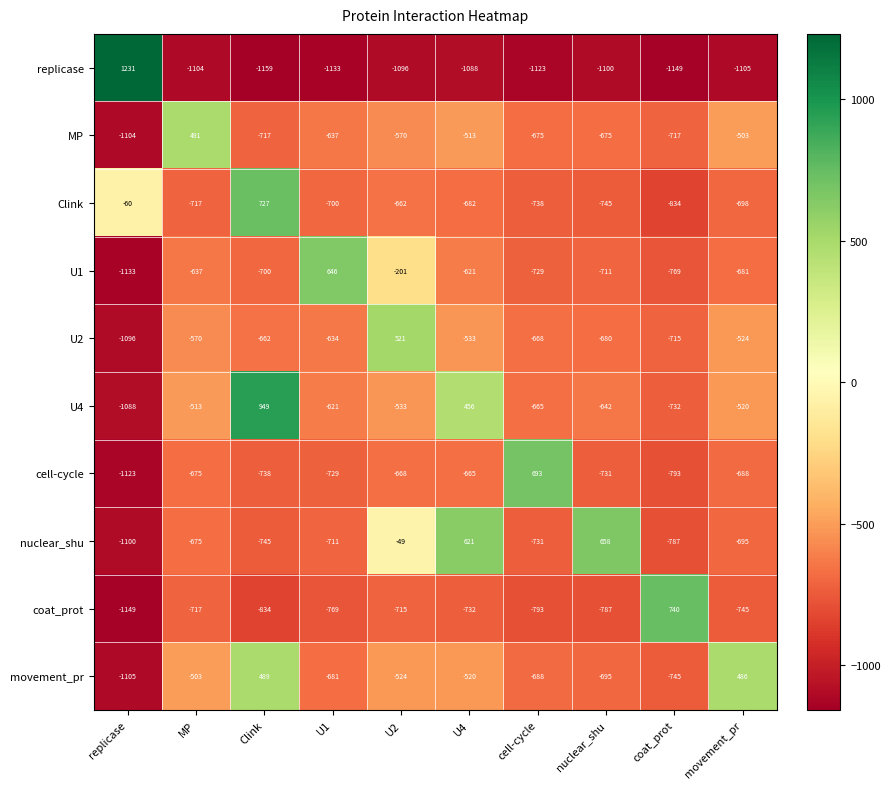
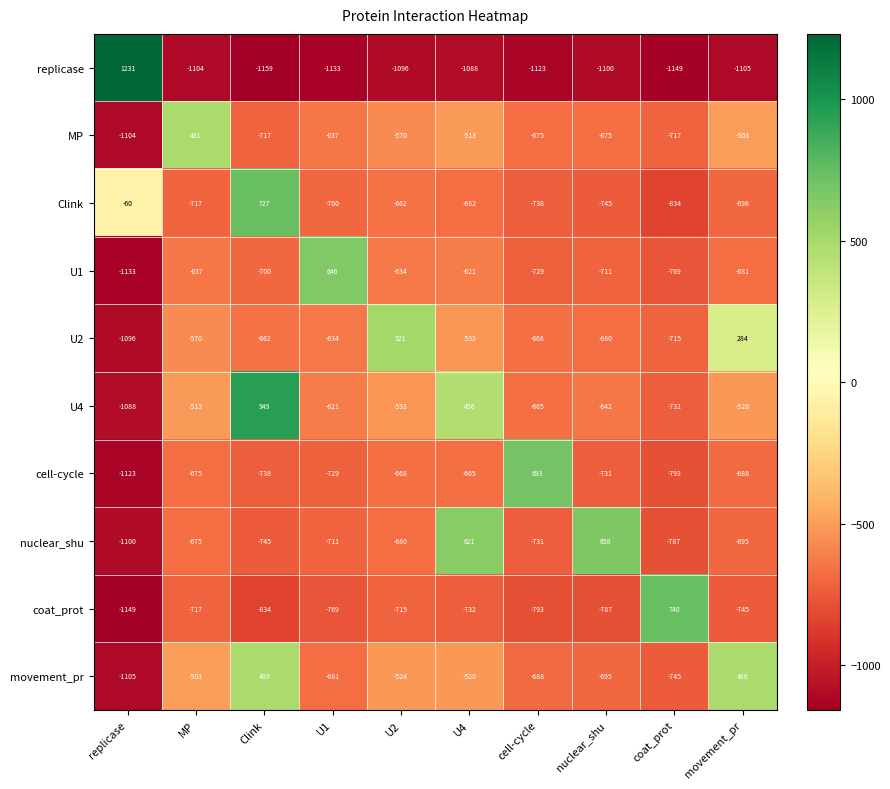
  {
    "replicase": {
      "replicase": 1231,
      "MP": -1104,
      "Clink": -1159,
      "U1": -1133,
      "U2": -1096,
      "U4": -1088,
      "cell-cycle": -1123,
      "nuclear_shu": -1100,
      "coat_prot": -1149,
      "movement_pr": -1105
    },
    "MP": {
      "replicase": -1104,
      "MP": 491,
      "Clink": -717,
      "U1": -637,
      "U2": -570,
      "U4": -513,
      "cell-cycle": -675,
      "nuclear_shu": -675,
      "coat_prot": -717,
      "movement_pr": -503
    },
    "Clink": {
      "replicase": -60,
      "MP": -717,
      "Clink": 727,
      "U1": -700,
      "U2": -662,
      "U4": -682,
      "cell-cycle": -738,
      "nuclear_shu": -745,
      "coat_prot": -834,
      "movement_pr": -698
    },
    "U1": {
      "replicase": -1133,
      "MP": -637,
      "Clink": -700,
      "U1": 646,
-     "U2": -201,
+     "U2": -634,
      "U4": -621,
      "cell-cycle": -729,
      "nuclear_shu": -711,
      "coat_prot": -769,
      "movement_pr": -681
    },
    "U2": {
      "replicase": -1096,
      "MP": -570,
      "Clink": -662,
      "U1": -634,
      "U2": 521,
      "U4": -533,
      "cell-cycle": -668,
      "nuclear_shu": -680,
      "coat_prot": -715,
-     "movement_pr": -524
+     "movement_pr": 284
    },
    "U4": {
      "replicase": -1088,
      "MP": -513,
      "Clink": 949,
      "U1": -621,
      "U2": -533,
      "U4": 456,
      "cell-cycle": -665,
      "nuclear_shu": -642,
      "coat_prot": -732,
      "movement_pr": -520
    },
    "cell-cycle": {
      "replicase": -1123,
      "MP": -675,
      "Clink": -738,
      "U1": -729,
      "U2": -668,
      "U4": -665,
      "cell-cycle": 693,
      "nuclear_shu": -731,
      "coat_prot": -793,
      "movement_pr": -688
    },
    "nuclear_shu": {
      "replicase": -1100,
      "MP": -675,
      "Clink": -745,
      "U1": -711,
-     "U2": -49,
+     "U2": -680,
      "U4": 621,
      "cell-cycle": -731,
      "nuclear_shu": 658,
      "coat_prot": -787,
      "movement_pr": -695
    },
    "coat_prot": {
      "replicase": -1149,
      "MP": -717,
      "Clink": -834,
      "U1": -769,
      "U2": -715,
      "U4": -732,
      "cell-cycle": -793,
      "nuclear_shu": -787,
      "coat_prot": 740,
      "movement_pr": -745
    },
    "movement_pr": {
      "replicase": -1105,
      "MP": -503,
      "Clink": 489,
      "U1": -681,
      "U2": -524,
      "U4": -520,
      "cell-cycle": -688,
      "nuclear_shu": -695,
      "coat_prot": -745,
      "movement_pr": 486
    }
  }
